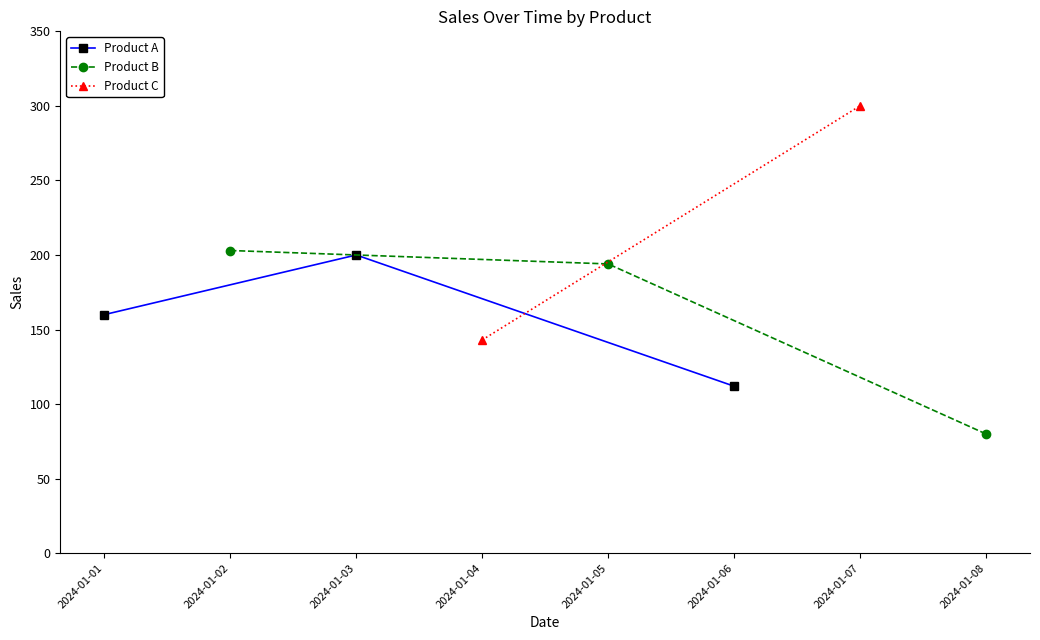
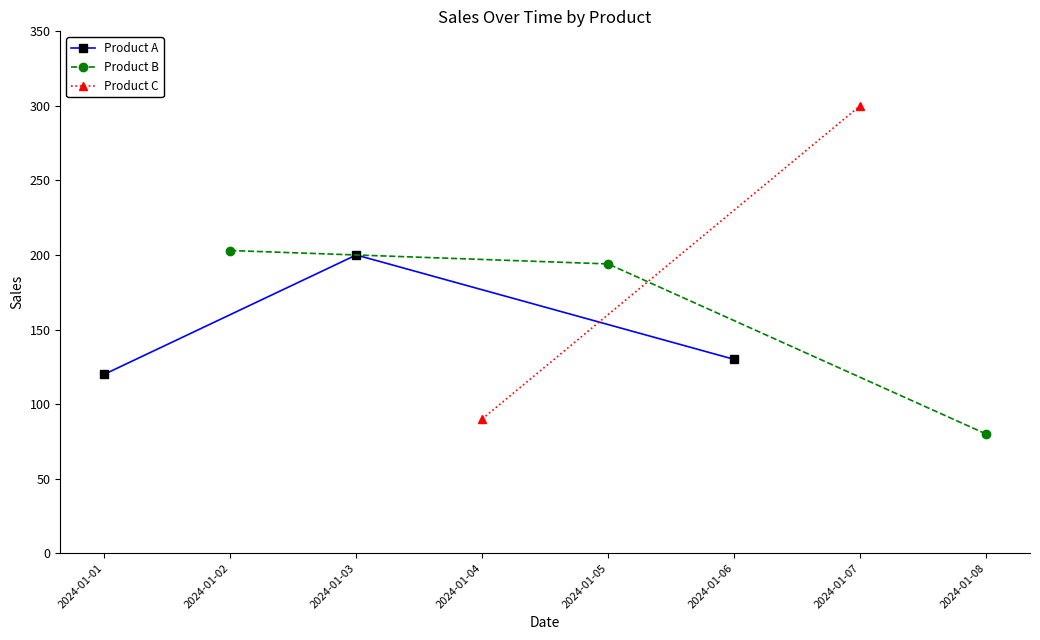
  {
    "Product A": {
-     "2024-01-01": 160,
+     "2024-01-01": 120,
      "2024-01-03": 200,
-     "2024-01-06": 112
+     "2024-01-06": 130
    },
    "Product B": {
      "2024-01-02": 203,
      "2024-01-05": 194,
      "2024-01-08": 80
    },
    "Product C": {
-     "2024-01-04": 143,
+     "2024-01-04": 90,
      "2024-01-07": 300
    }
  }
